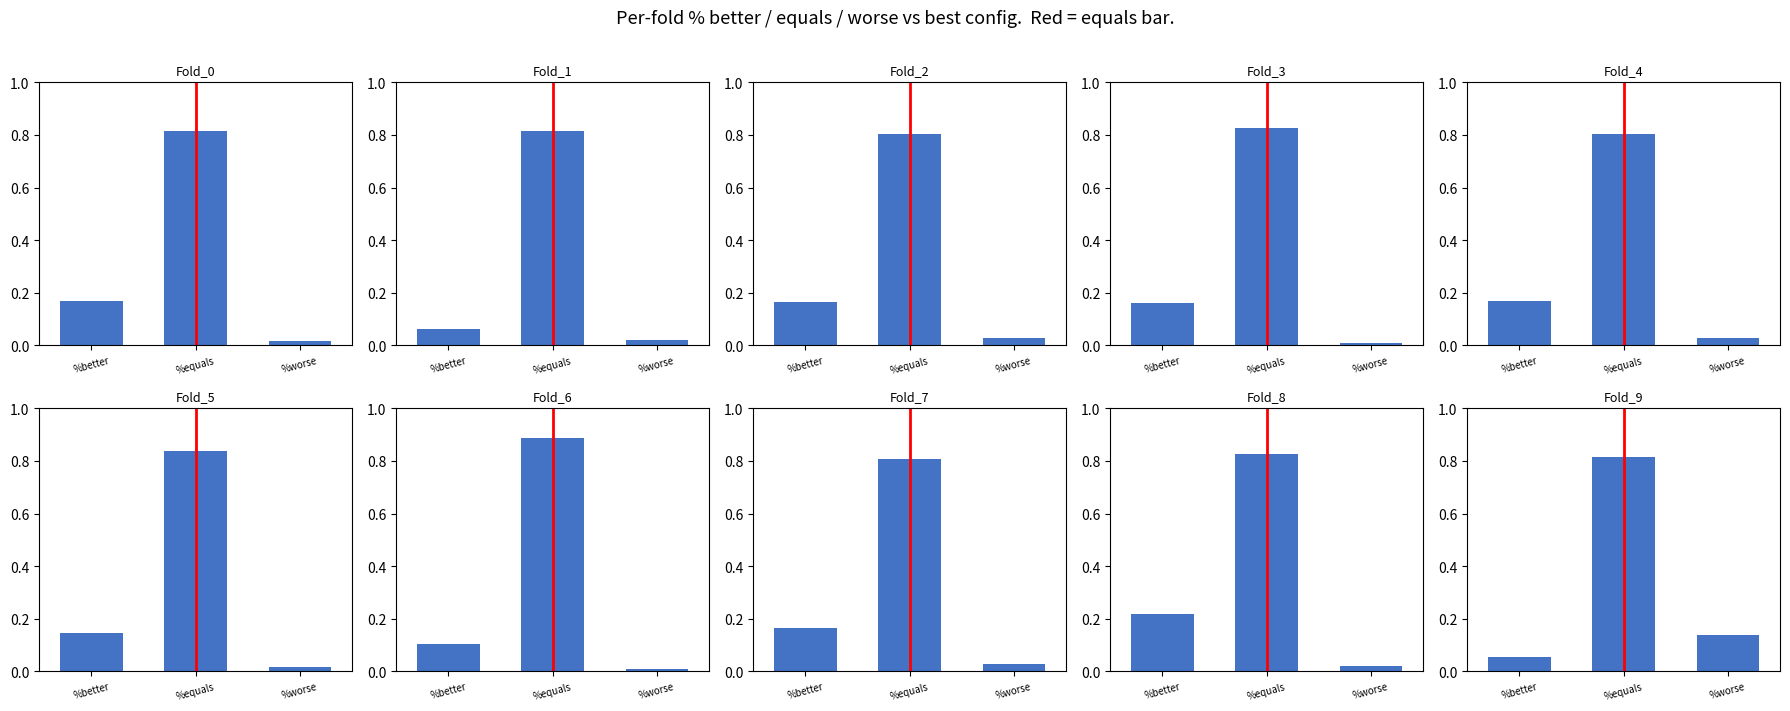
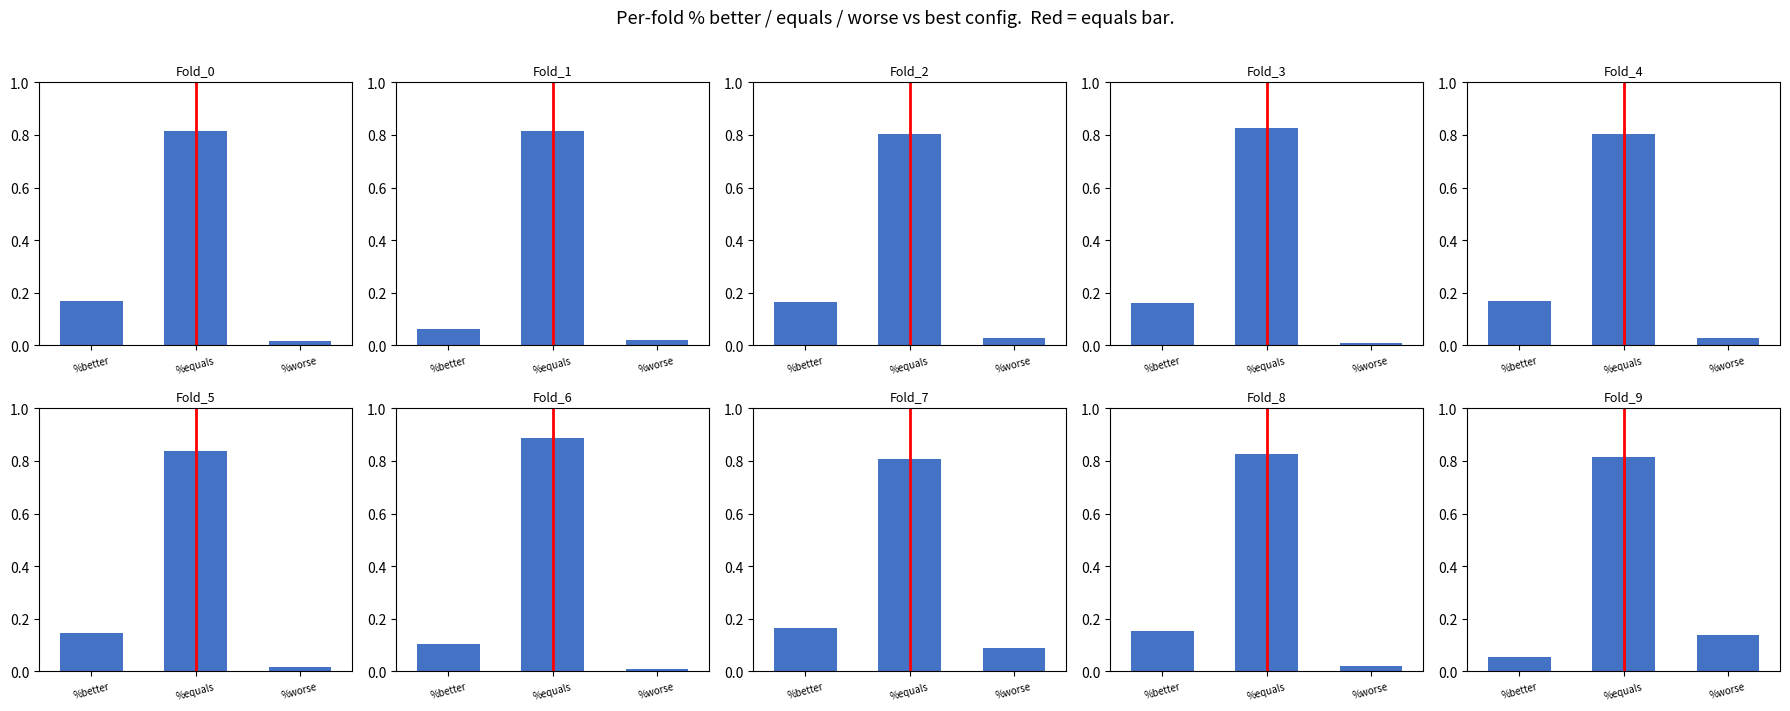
  {
    "Fold_0": {
      "%better": 0.17,
      "%equals": 0.82,
      "%worse": 0.02
    },
    "Fold_1": {
      "%better": 0.06,
      "%equals": 0.82,
      "%worse": 0.02
    },
    "Fold_2": {
      "%better": 0.17,
      "%equals": 0.80,
      "%worse": 0.03
    },
    "Fold_3": {
      "%better": 0.16,
      "%equals": 0.83,
      "%worse": 0.01
    },
    "Fold_4": {
      "%better": 0.17,
      "%equals": 0.80,
      "%worse": 0.03
    },
    "Fold_5": {
      "%better": 0.14,
      "%equals": 0.84,
      "%worse": 0.02
    },
    "Fold_6": {
      "%better": 0.11,
      "%equals": 0.89
    },
    "Fold_7": {
      "%better": 0.16,
      "%equals": 0.81,
-     "%worse": 0.03
+     "%worse": 0.09
    },
    "Fold_8": {
-     "%better": 0.22,
+     "%better": 0.15,
      "%equals": 0.83,
      "%worse": 0.02
    },
    "Fold_9": {
      "%better": 0.05,
      "%equals": 0.81,
      "%worse": 0.14
    }
  }
